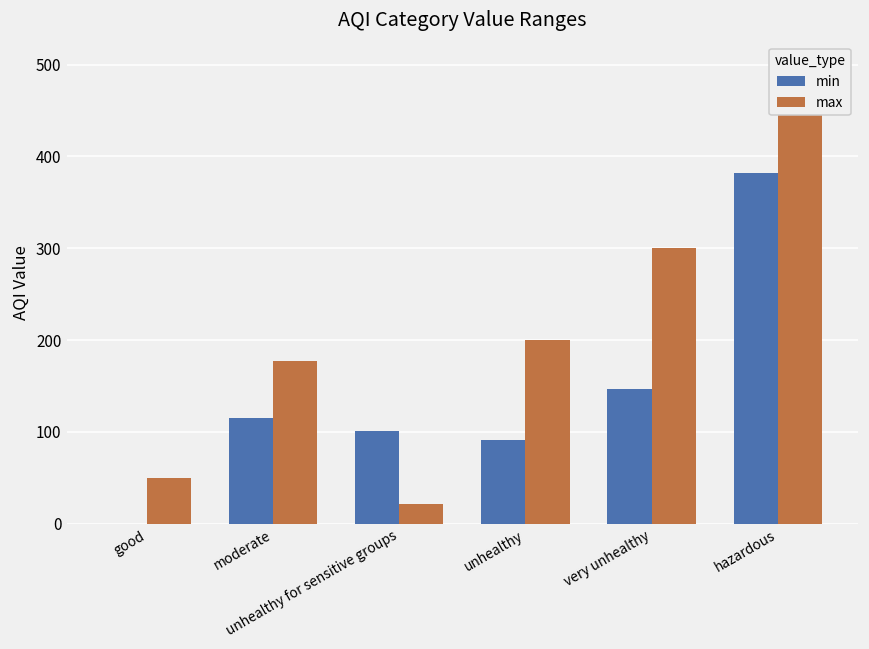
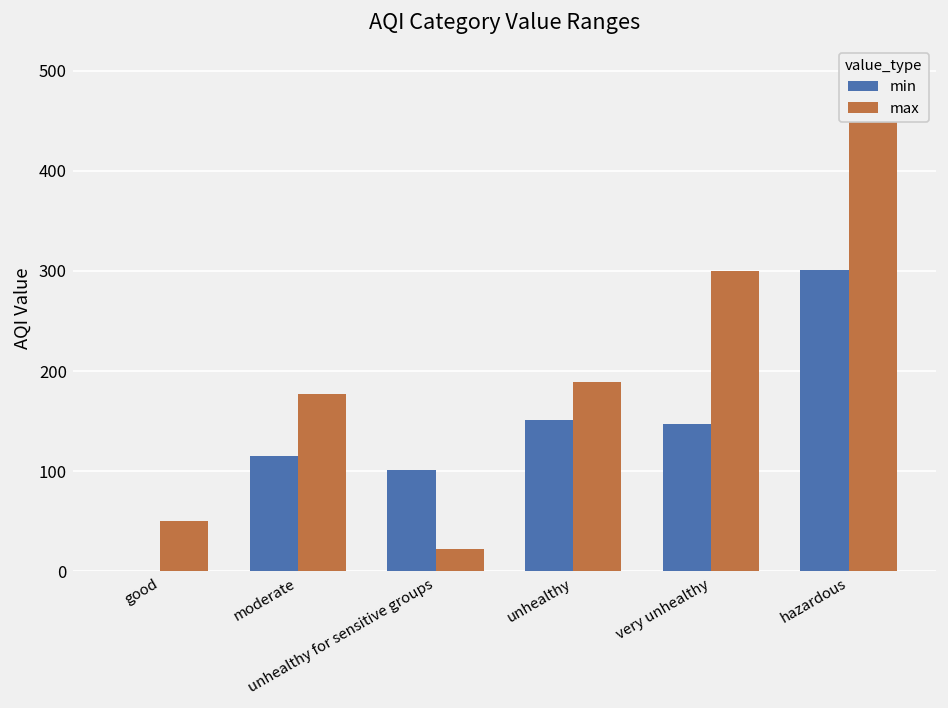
  {
    "min": {
      "good": 0,
      "moderate": 120,
      "unhealthy for sensitive groups": 100,
-     "unhealthy": 90,
+     "unhealthy": 150,
      "very unhealthy": 150,
-     "hazardous": 380
+     "hazardous": 300
    },
    "max": {
      "good": 50,
      "moderate": 180,
      "unhealthy for sensitive groups": 20,
-     "unhealthy": 200,
+     "unhealthy": 190,
      "very unhealthy": 300
    }
  }
